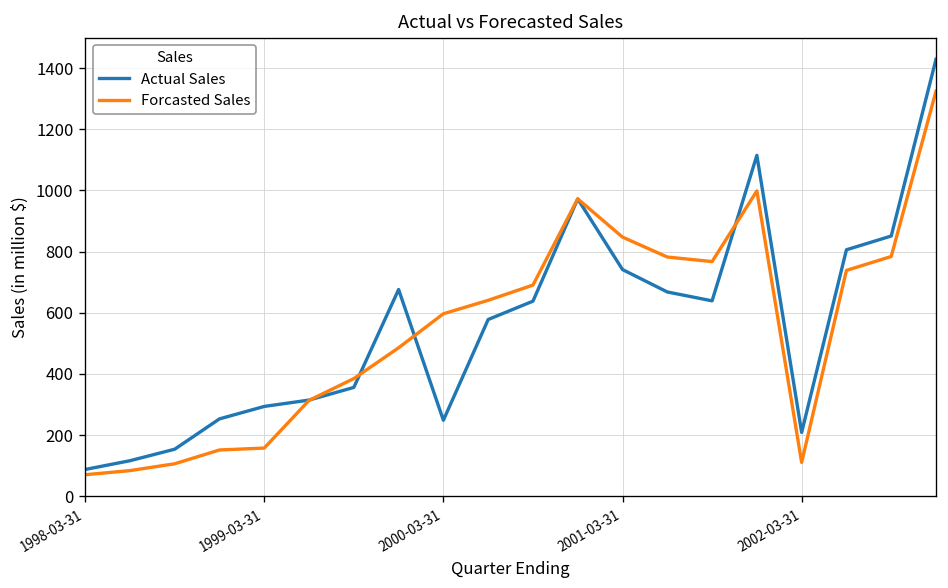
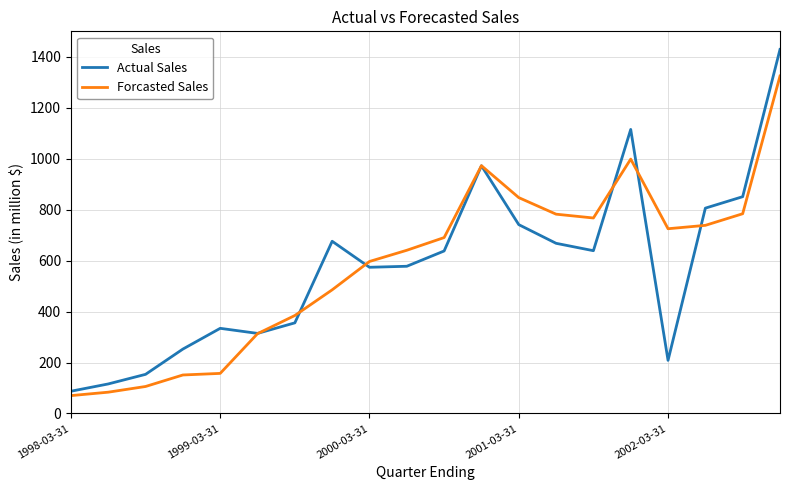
  {
    "Actual Sales": {
      "1998-03-31": 90,
-     "1999-03-31": 290,
-     "2000-03-31": 250,
+     "1999-03-31": 330,
+     "2000-03-31": 570,
      "2001-03-31": 740,
      "2002-03-31": 210
    },
    "Forcasted Sales": {
      "1998-03-31": 70,
      "1999-03-31": 160,
      "2000-03-31": 600,
      "2001-03-31": 850,
-     "2002-03-31": 110
+     "2002-03-31": 730
    }
  }
